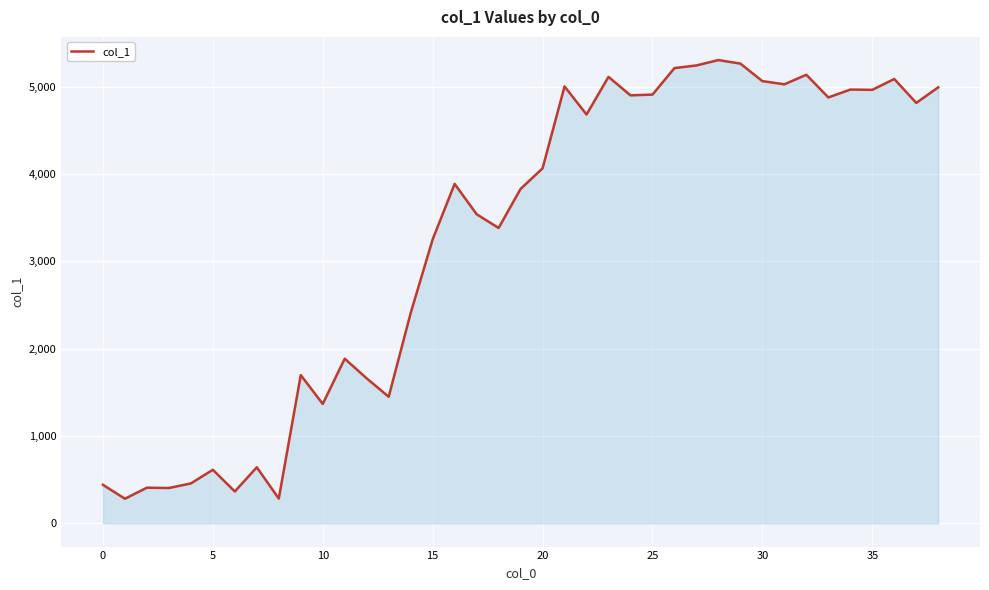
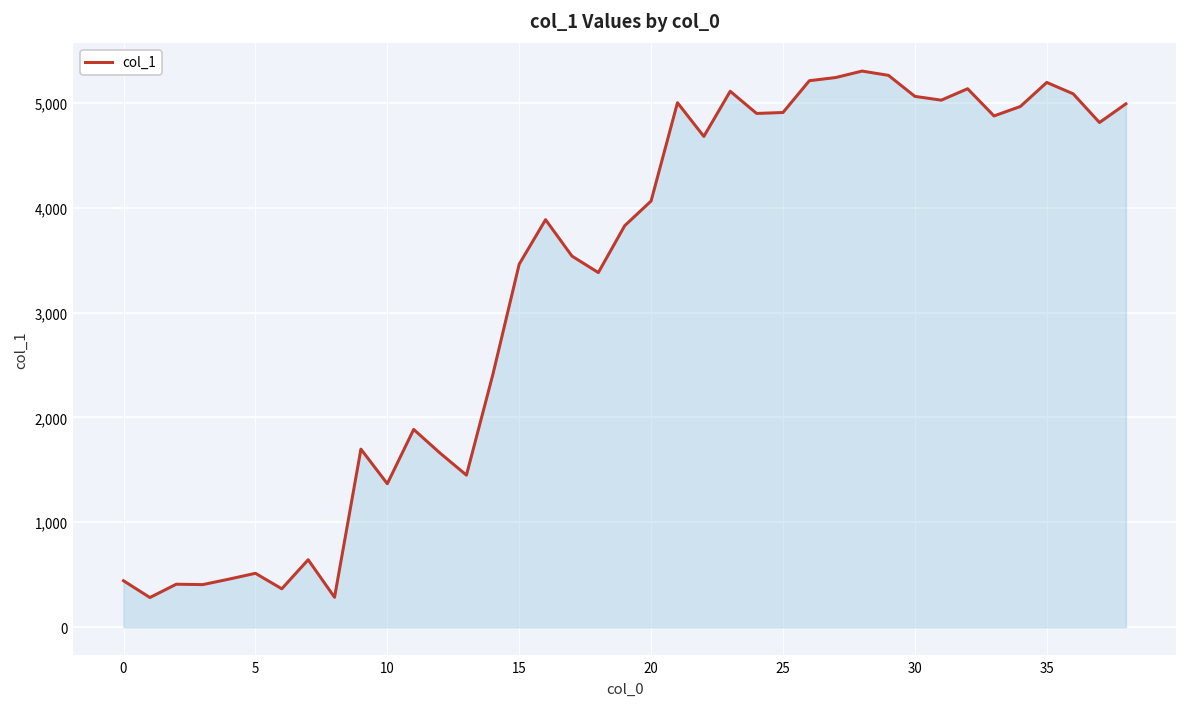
  {
    "0": "400",
-   "5": "600",
+   "5": "500",
    "10": "1,400",
-   "15": "3,300",
+   "15": "3,500",
    "20": "4,100",
    "25": "4,900",
    "30": "5,100",
-   "35": "5,000"
+   "35": "5,200"
  }
